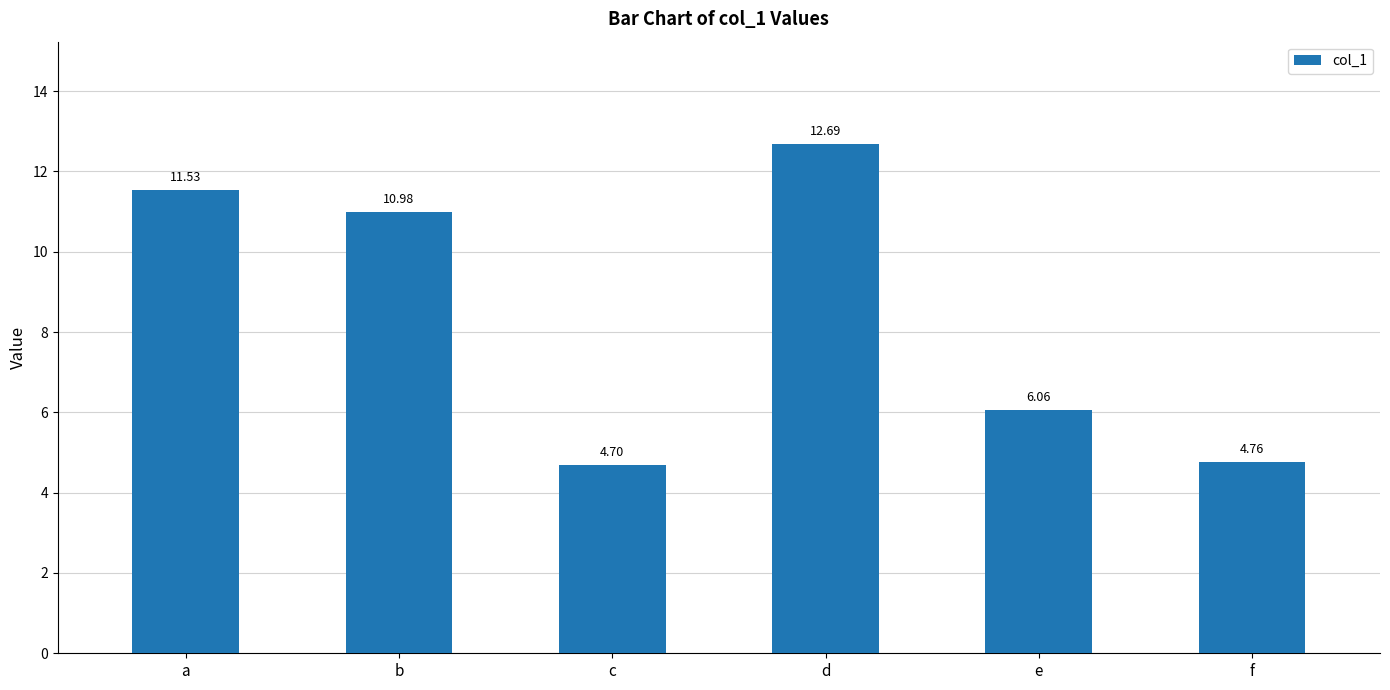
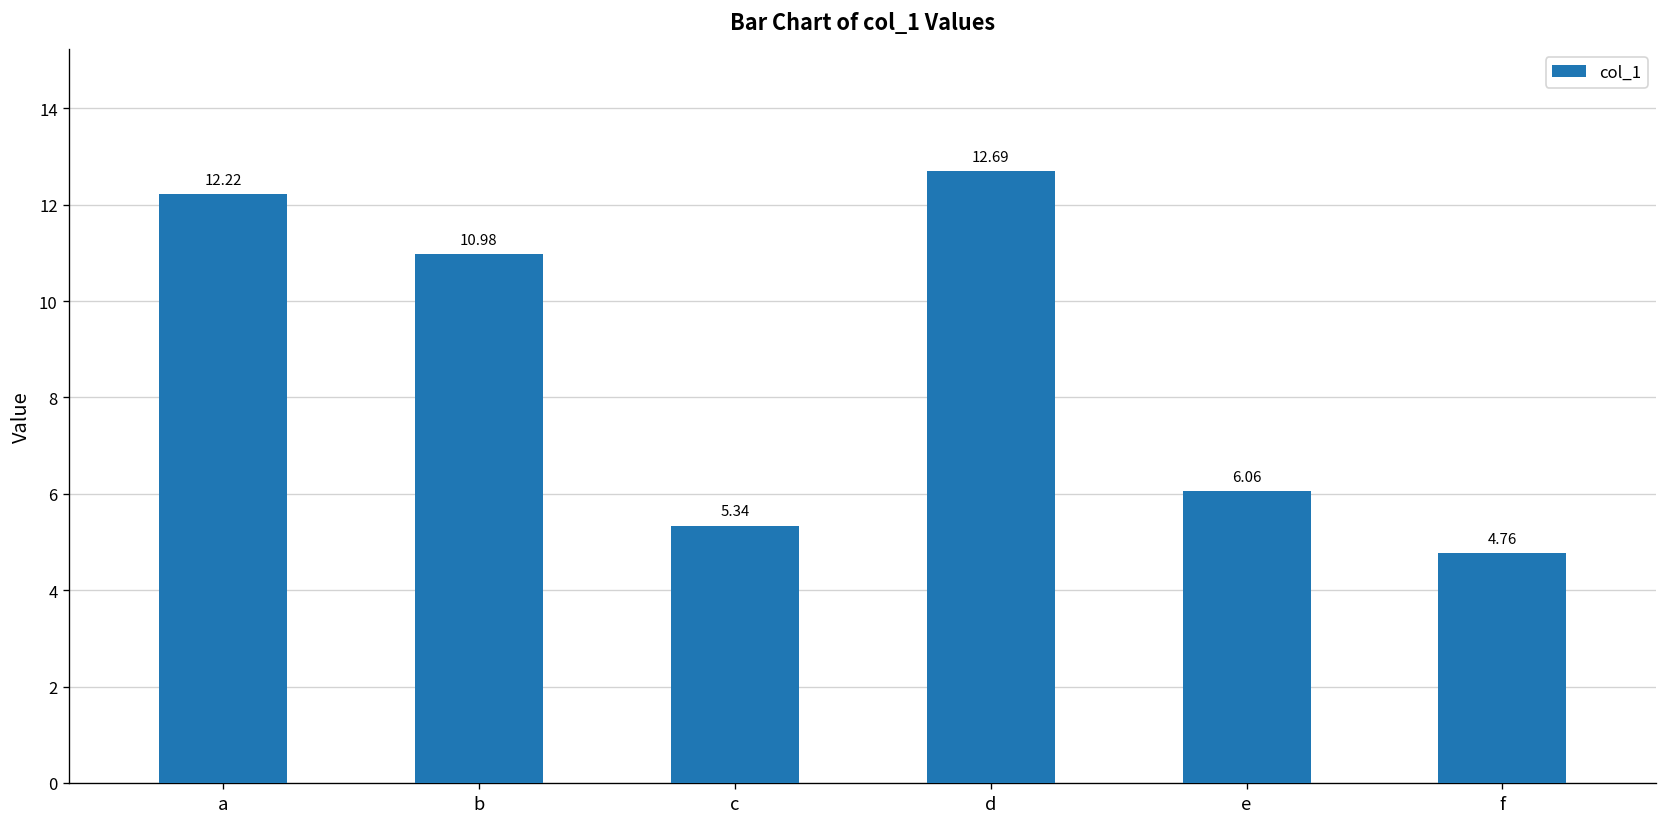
  {
-   "a": 11.53,
+   "a": 12.22,
    "b": 10.98,
-   "c": 4.70,
+   "c": 5.34,
    "d": 12.69,
    "e": 6.06,
    "f": 4.76
  }
